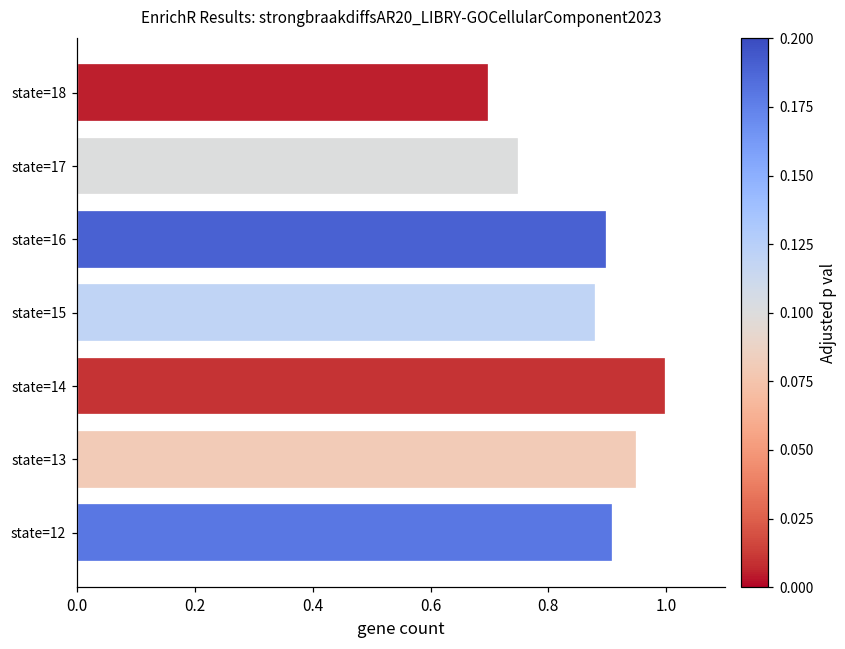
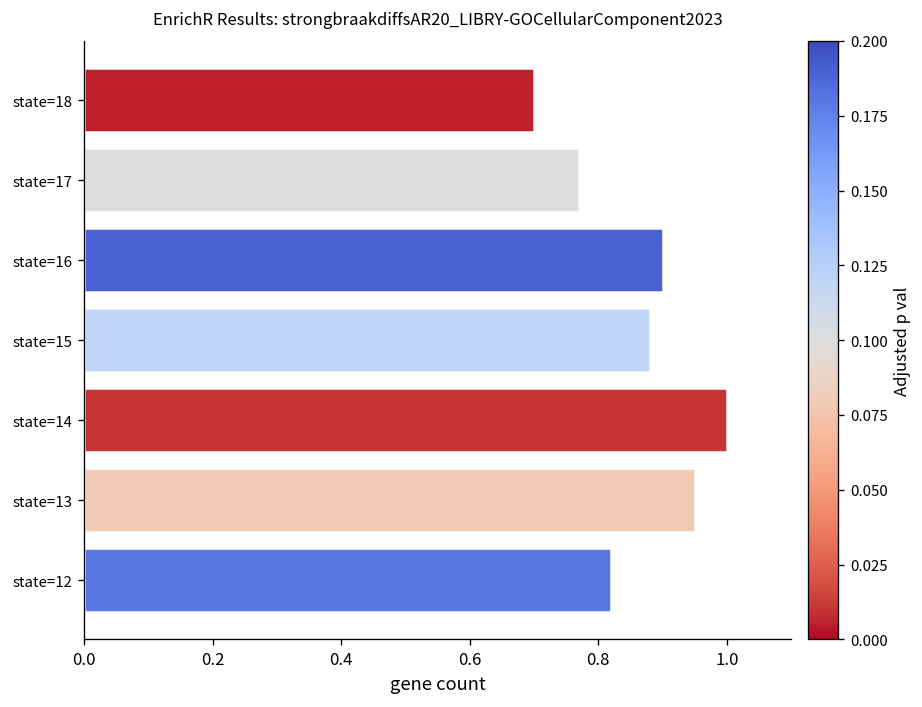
  {
    "state=18": 0.70,
-   "state=17": 0.75,
+   "state=17": 0.77,
    "state=16": 0.90,
    "state=15": 0.88,
    "state=14": 1.00,
    "state=13": 0.95,
-   "state=12": 0.91
+   "state=12": 0.82
  }
